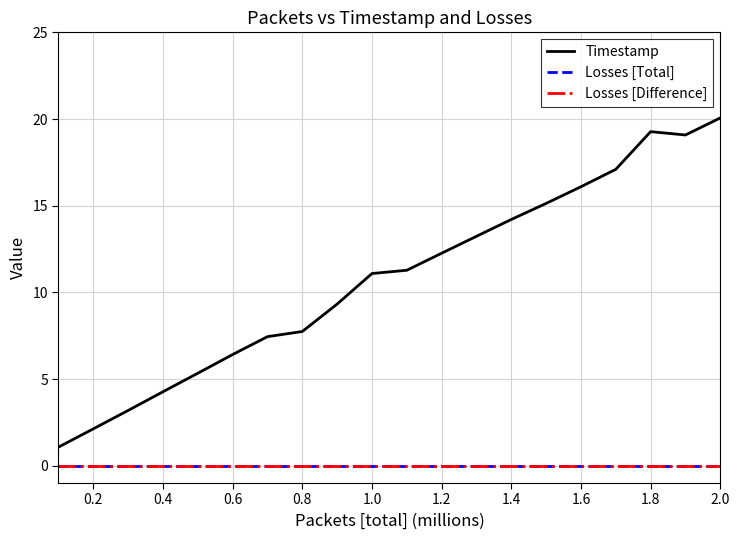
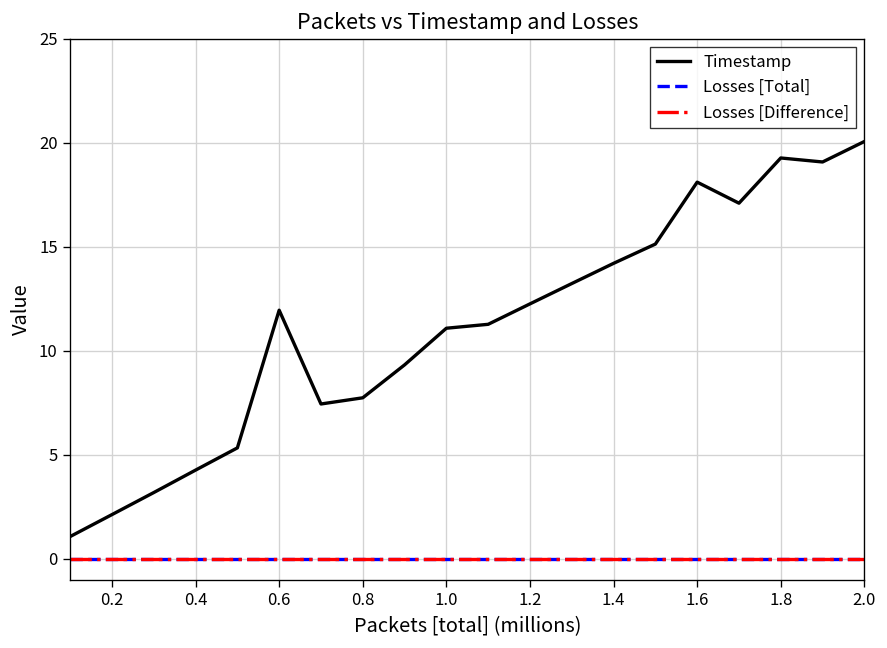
  {
    "Timestamp": {
      "0.2": 2.1,
      "0.4": 4.3,
-     "0.6": 6.4,
+     "0.6": 12.0,
      "0.8": 7.7,
      "1.0": 11.1,
      "1.2": 12.3,
      "1.4": 14.2,
-     "1.6": 16.1,
+     "1.6": 18.1,
      "1.8": 19.3,
      "2.0": 20.1
    },
    "Losses [Difference]": {
      "0.2": 0.0,
      "0.4": 0.0,
      "0.6": 0.0,
      "0.8": 0.0,
      "1.0": 0.0,
      "1.2": 0.0,
      "1.4": 0.0,
      "1.6": 0.0,
      "1.8": 0.0,
      "2.0": 0.0
    }
  }
